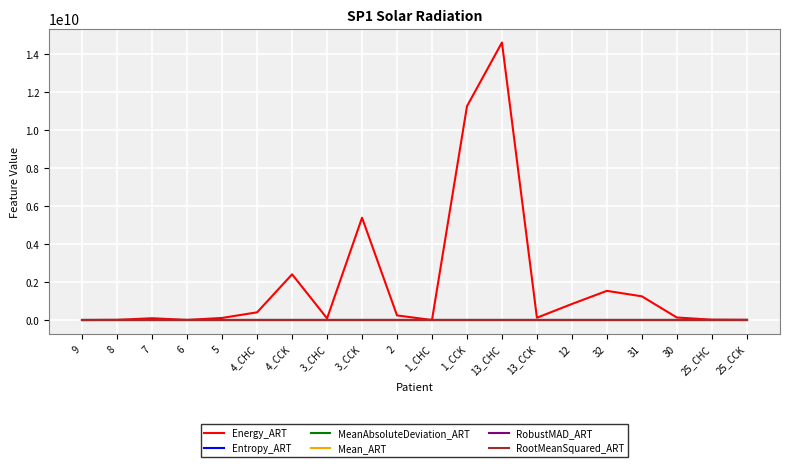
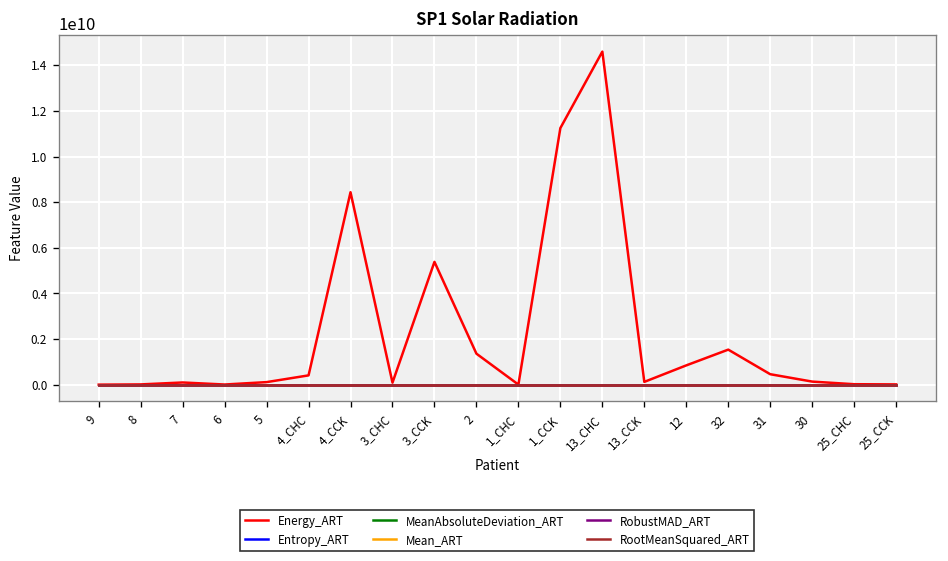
  {
    "Energy_ART": {
      "4_CHC": 400000000,
-     "4_CCK": 2400000000,
+     "4_CCK": 8400000000,
      "3_CCK": 5400000000,
-     "2": 200000000,
+     "2": 1400000000,
      "1_CCK": 11200000000,
      "13_CHC": 14600000000,
      "12": 800000000,
      "32": 1500000000,
-     "31": 1300000000,
+     "31": 500000000,
      "30": 100000000
    },
    "RootMeanSquared_ART": {
      "4_CHC": 0,
      "4_CCK": 0,
      "3_CCK": 0,
      "2": 0,
      "1_CCK": 0,
      "13_CHC": 0,
      "12": 0,
      "32": 0,
      "31": 0,
      "30": 0
    }
  }
